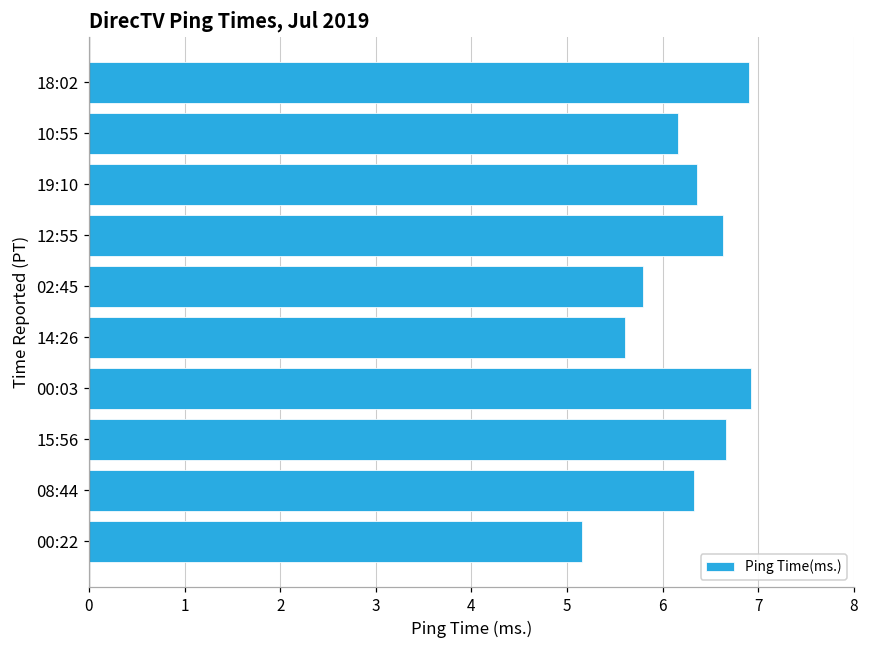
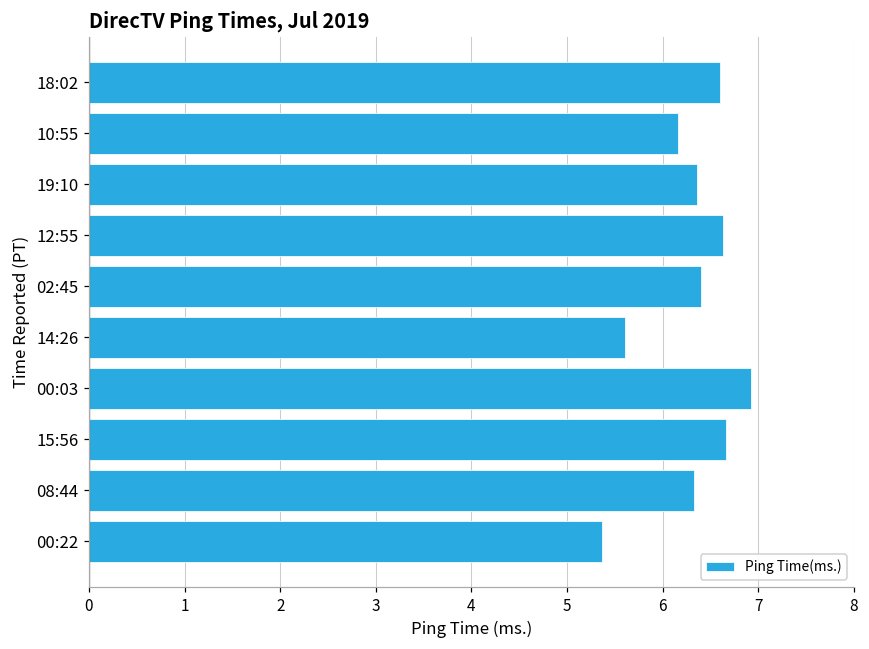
  {
-   "18:02": 6.9,
+   "18:02": 6.6,
    "10:55": 6.2,
    "19:10": 6.4,
    "12:55": 6.6,
-   "02:45": 5.8,
+   "02:45": 6.4,
    "14:26": 5.6,
    "00:03": 6.9,
    "15:56": 6.7,
    "08:44": 6.3,
-   "00:22": 5.2
+   "00:22": 5.4
  }
